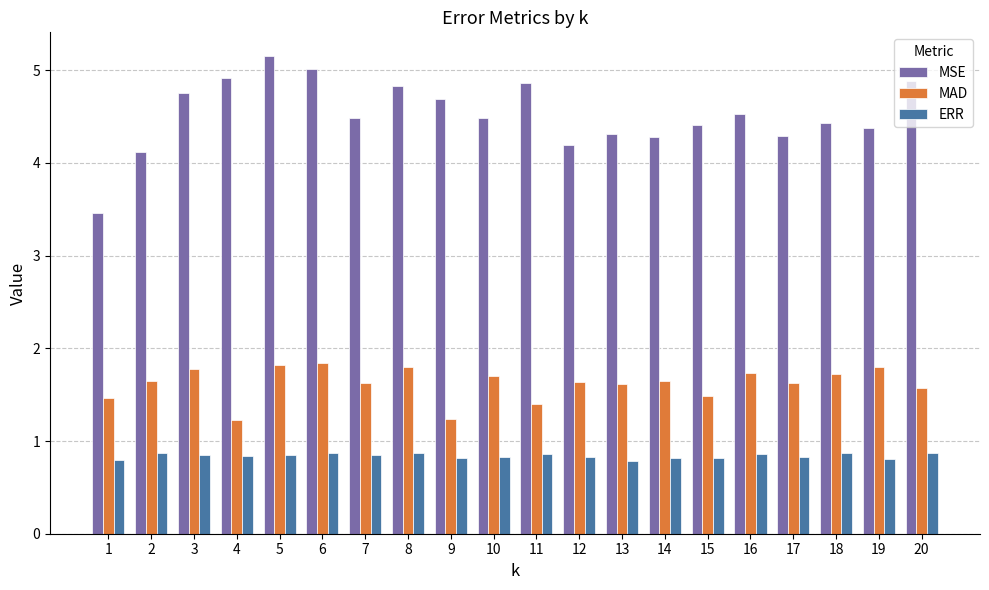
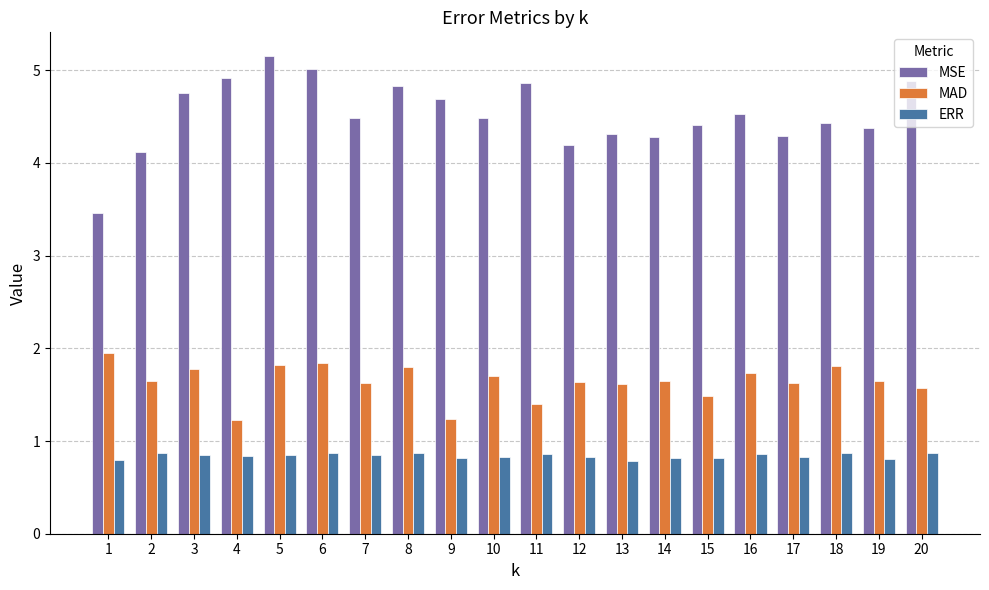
  {
    "MAD": {
-     "1": 1.5,
+     "1": 2.0,
      "2": 1.7,
      "3": 1.8,
      "4": 1.2,
      "5": 1.8,
      "6": 1.8,
      "7": 1.6,
      "8": 1.8,
      "9": 1.2,
      "10": 1.7,
      "11": 1.4,
      "12": 1.6,
      "13": 1.6,
      "14": 1.7,
      "15": 1.5,
      "16": 1.7,
      "17": 1.6,
-     "18": 1.7,
-     "19": 1.8,
+     "18": 1.8,
+     "19": 1.7,
      "20": 1.6
    }
  }
